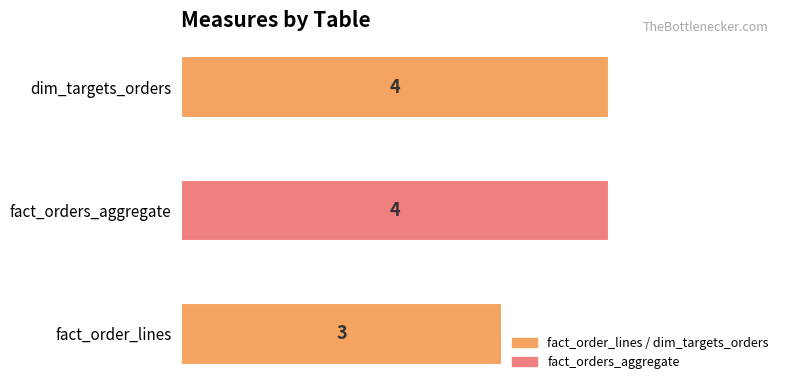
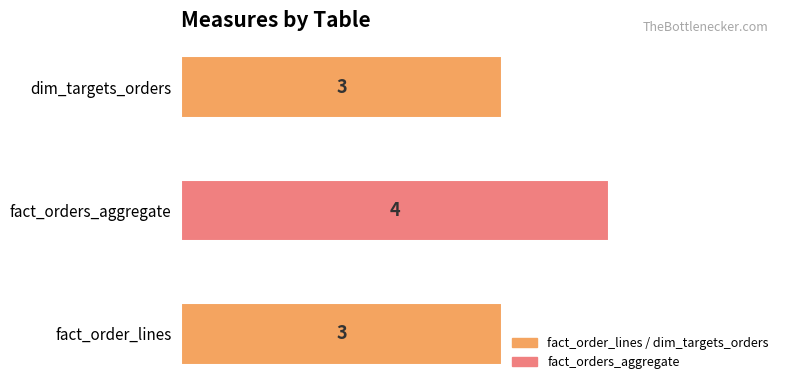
  {
-   "dim_targets_orders": 4,
+   "dim_targets_orders": 3,
    "fact_orders_aggregate": 4,
    "fact_order_lines": 3
  }
